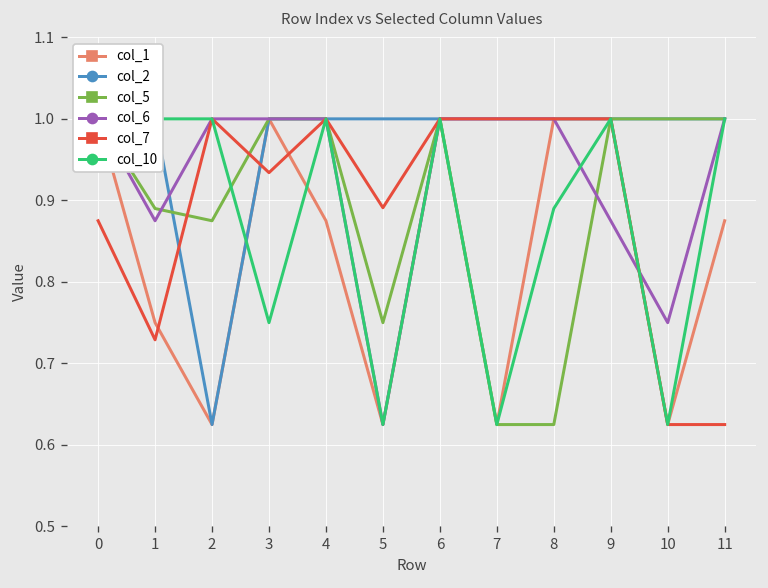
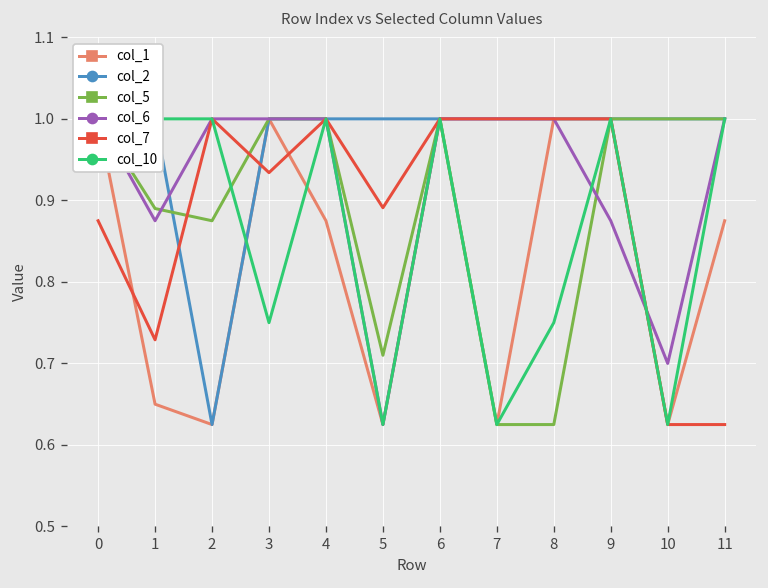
  {
    "col_1": {
-     "1": 0.75,
+     "1": 0.65,
      "4": 0.88,
      "11": 0.88
    },
    "col_2": {
      "5": 1.00
    },
    "col_5": {
      "1": 0.89,
      "2": 0.88,
-     "5": 0.75,
+     "5": 0.71,
      "8": 0.63
    },
    "col_6": {
      "1": 0.88,
      "9": 0.88,
-     "10": 0.75
+     "10": 0.70
    },
    "col_7": {
      "0": 0.88,
      "1": 0.73,
      "3": 0.93,
      "5": 0.89,
      "11": 0.63
    },
    "col_10": {
      "3": 0.75,
-     "8": 0.89
+     "8": 0.75
    }
  }
